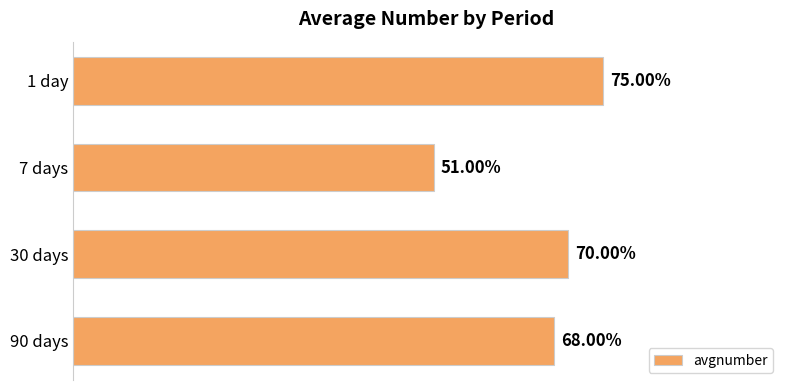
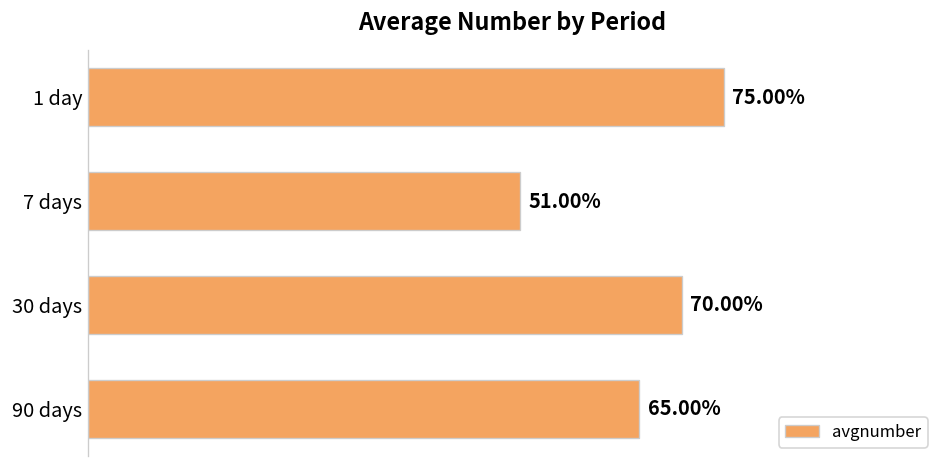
  {
    "1 day": "75.00%",
    "7 days": "51.00%",
    "30 days": "70.00%",
-   "90 days": "68.00%"
+   "90 days": "65.00%"
  }
